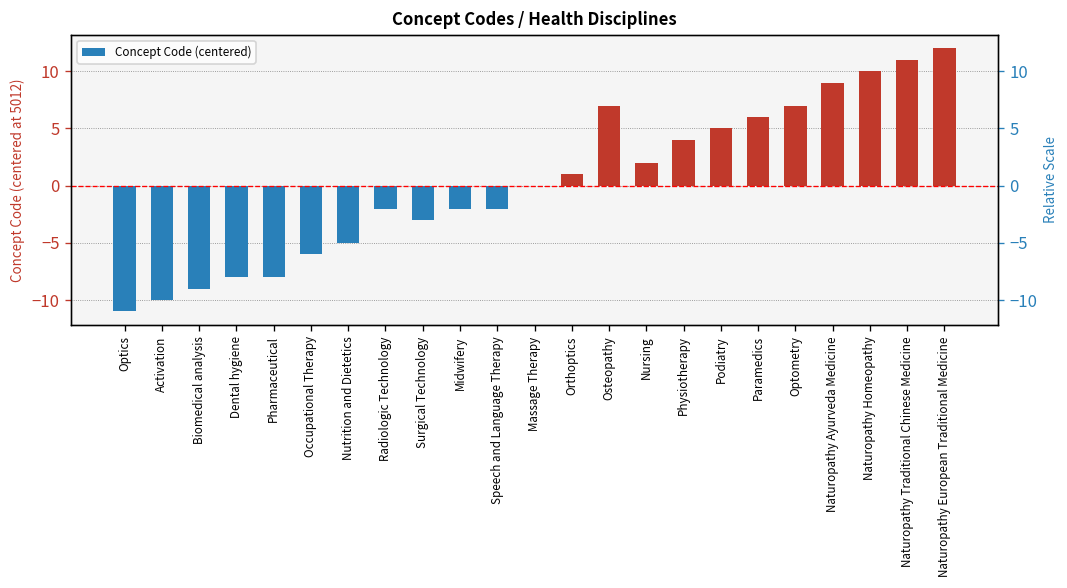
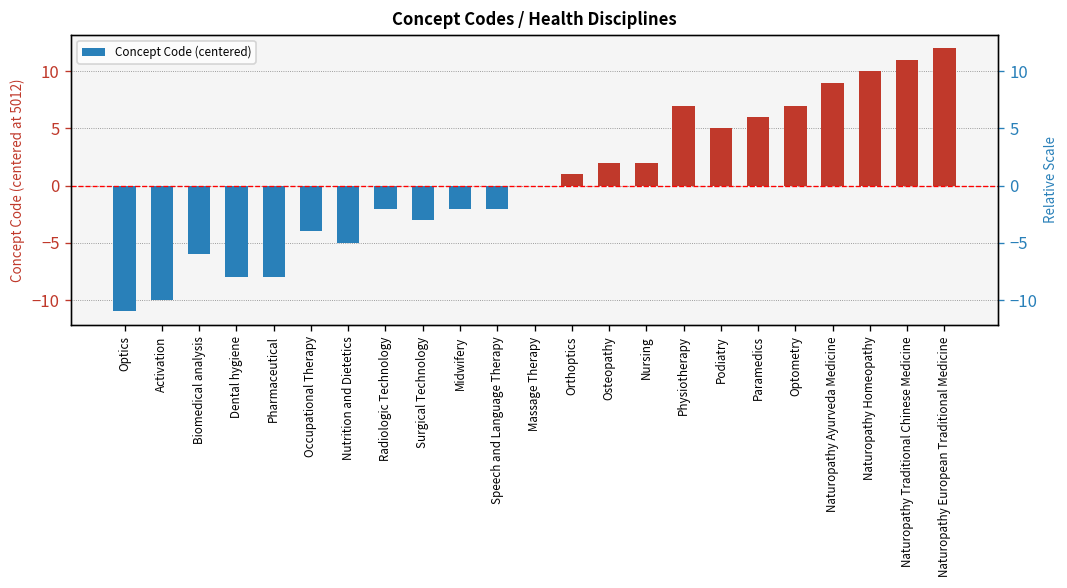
  {
    "Optics": -11,
    "Activation": -10,
-   "Biomedical analysis": -9,
+   "Biomedical analysis": -6,
    "Dental hygiene": -8,
    "Pharmaceutical": -8,
-   "Occupational Therapy": -6,
+   "Occupational Therapy": -4,
    "Nutrition and Dietetics": -5,
    "Radiologic Technology": -2,
    "Surgical Technology": -3,
    "Midwifery": -2,
    "Speech and Language Therapy": -2,
    "Massage Therapy": 0,
    "Orthoptics": 1,
-   "Osteopathy": 7,
+   "Osteopathy": 2,
    "Nursing": 2,
-   "Physiotherapy": 4,
+   "Physiotherapy": 7,
    "Podiatry": 5,
    "Paramedics": 6,
    "Optometry": 7,
    "Naturopathy Ayurveda Medicine": 9,
    "Naturopathy Homeopathy": 10,
    "Naturopathy Traditional Chinese Medicine": 11,
    "Naturopathy European Traditional Medicine": 12
  }
